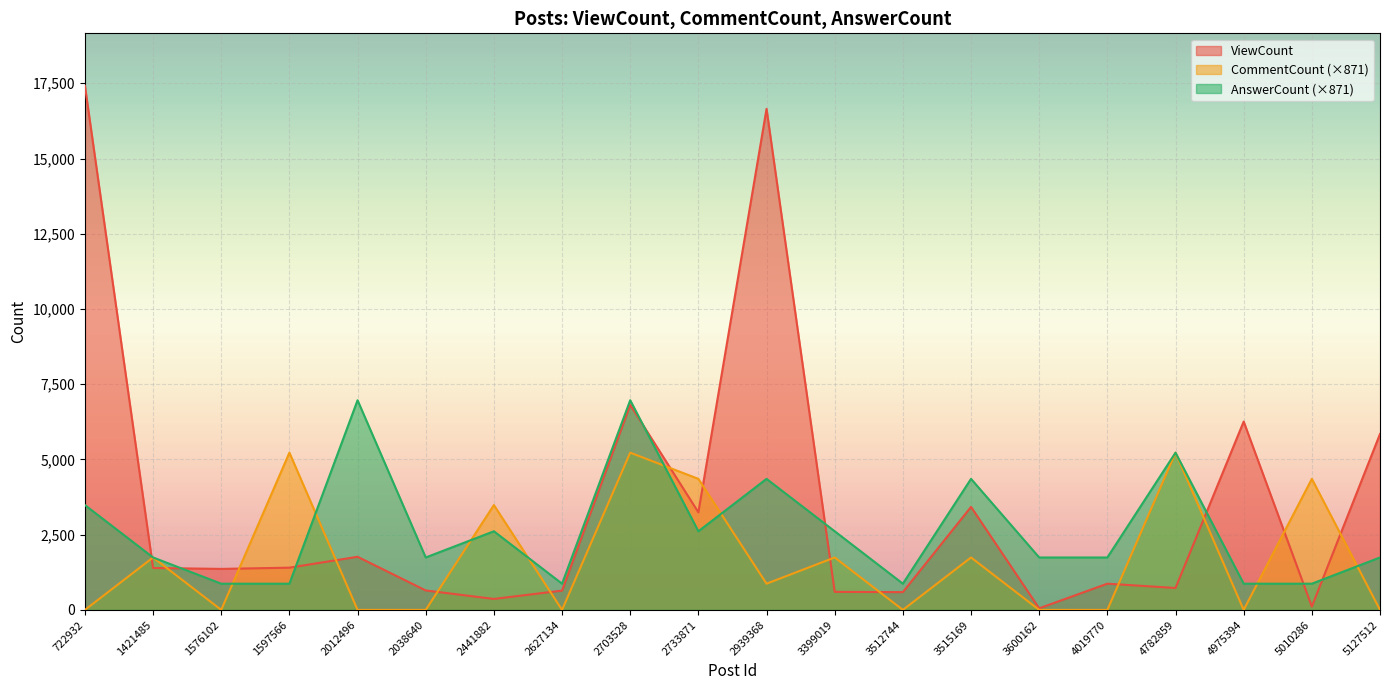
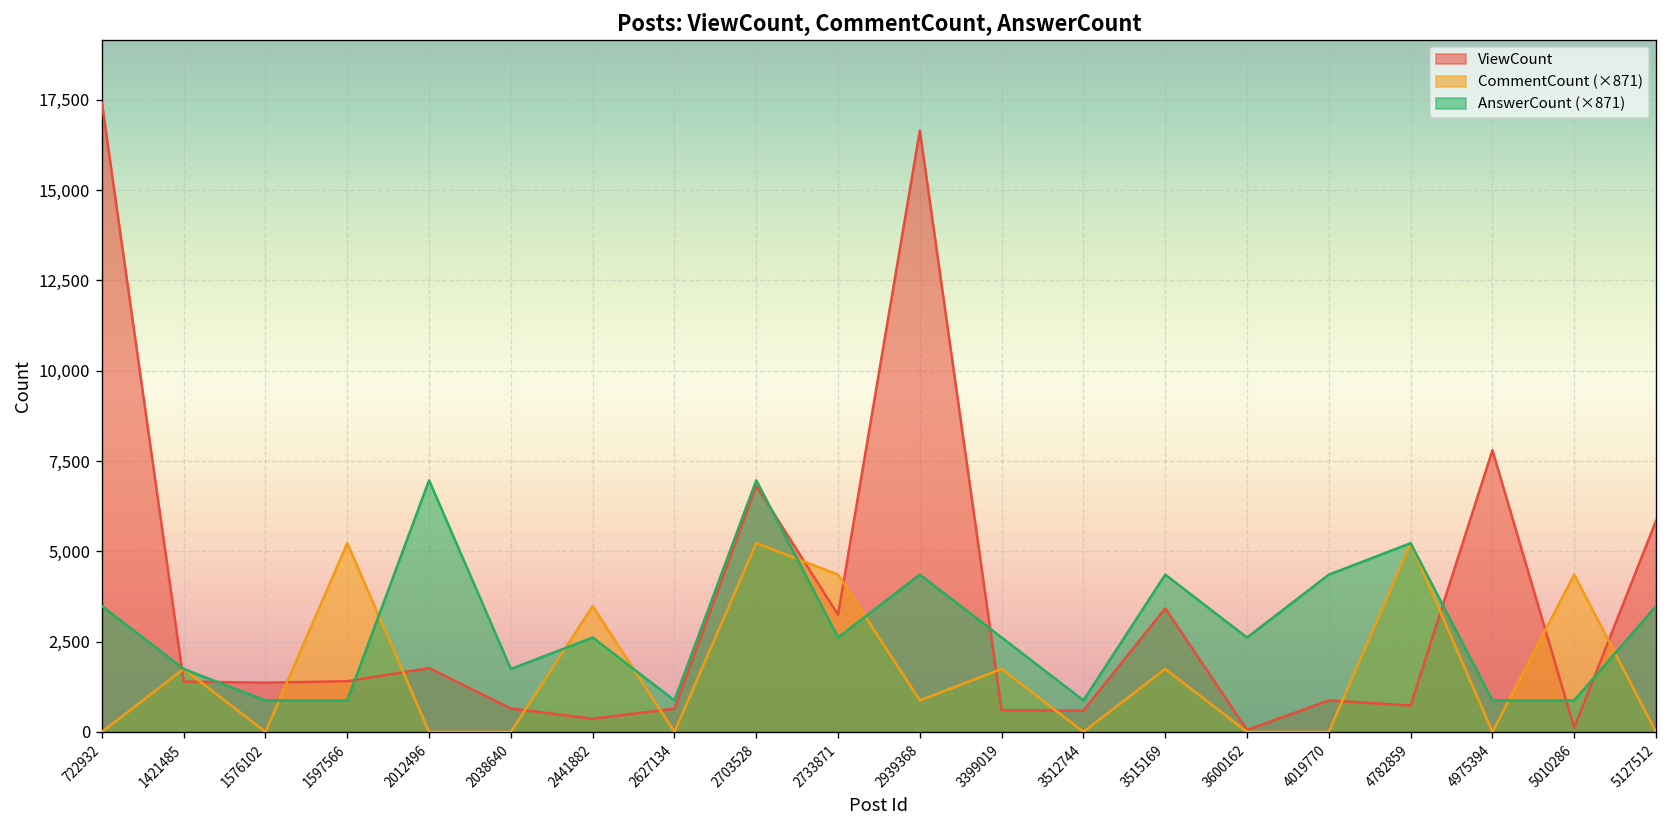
  {
    "ViewCount": {
      "722932": "17,400",
      "1421485": "1,400",
      "1576102": "1,400",
      "1597566": "1,400",
      "2012496": "1,800",
      "2038640": "600",
      "2441882": "400",
      "2627134": "600",
      "2703528": "6,800",
      "2733871": "3,200",
      "2939368": "16,600",
      "3399019": "600",
      "3512744": "600",
      "3515169": "3,400",
      "4019770": "900",
      "4782859": "700",
-     "4975394": "6,300",
+     "4975394": "7,800",
      "5010286": "100",
      "5127512": "5,800"
    },
    "CommentCount (×871)": {
      "722932": "0",
      "1576102": "0",
      "1597566": "5,200",
      "2012496": "0",
      "2038640": "0",
      "2441882": "3,500",
      "2627134": "0",
      "2703528": "5,200",
      "2733871": "4,400",
      "2939368": "900",
      "3399019": "1,700",
      "3512744": "0",
      "3515169": "1,700",
      "4019770": "0",
      "4975394": "0",
      "5010286": "4,400",
      "5127512": "0"
    },
    "AnswerCount (×871)": {
      "722932": "3,500",
      "1576102": "900",
      "1597566": "900",
      "2012496": "7,000",
      "2038640": "1,700",
      "2441882": "2,600",
      "2627134": "900",
      "2703528": "7,000",
      "2733871": "2,600",
      "2939368": "4,400",
      "3399019": "2,600",
      "3512744": "900",
      "3515169": "4,400",
-     "3600162": "1,700",
-     "4019770": "1,700",
+     "3600162": "2,600",
+     "4019770": "4,400",
      "4975394": "900",
      "5010286": "900",
-     "5127512": "1,700"
+     "5127512": "3,500"
    }
  }
